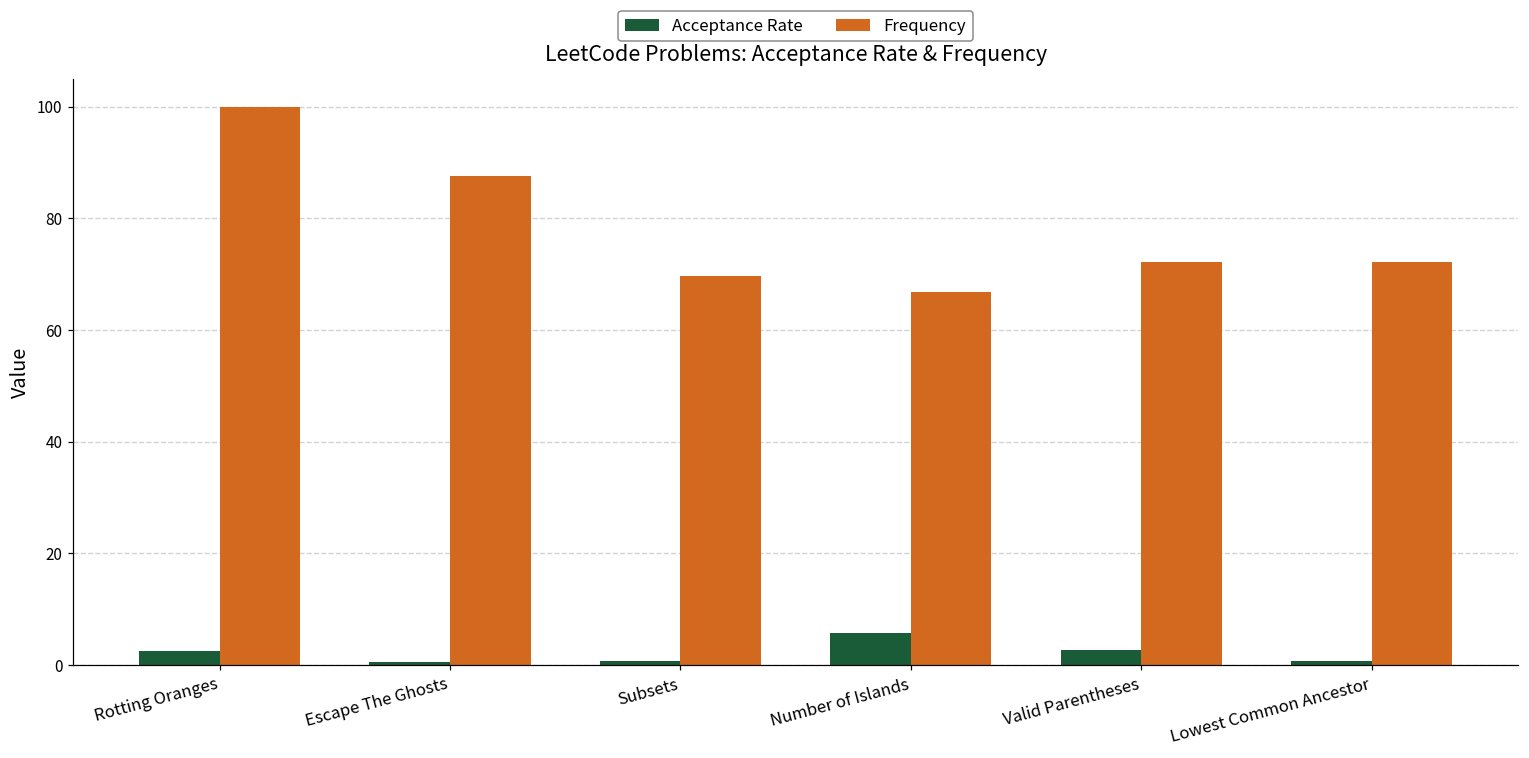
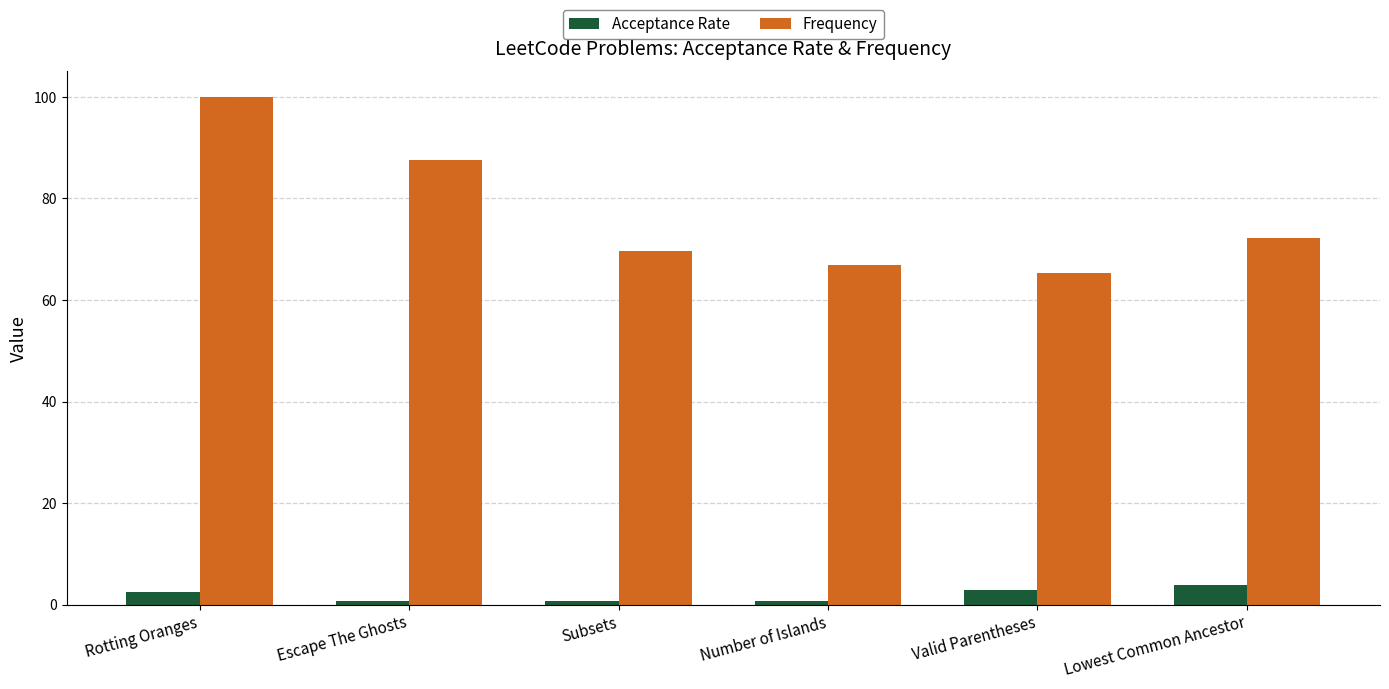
  {
    "Acceptance Rate": {
      "Rotting Oranges": 2,
      "Escape The Ghosts": 1,
      "Subsets": 1,
-     "Number of Islands": 6,
+     "Number of Islands": 1,
      "Valid Parentheses": 3,
-     "Lowest Common Ancestor": 1
+     "Lowest Common Ancestor": 4
    },
    "Frequency": {
      "Rotting Oranges": 100,
      "Escape The Ghosts": 88,
      "Subsets": 70,
      "Number of Islands": 67,
-     "Valid Parentheses": 72,
+     "Valid Parentheses": 65,
      "Lowest Common Ancestor": 72
    }
  }
